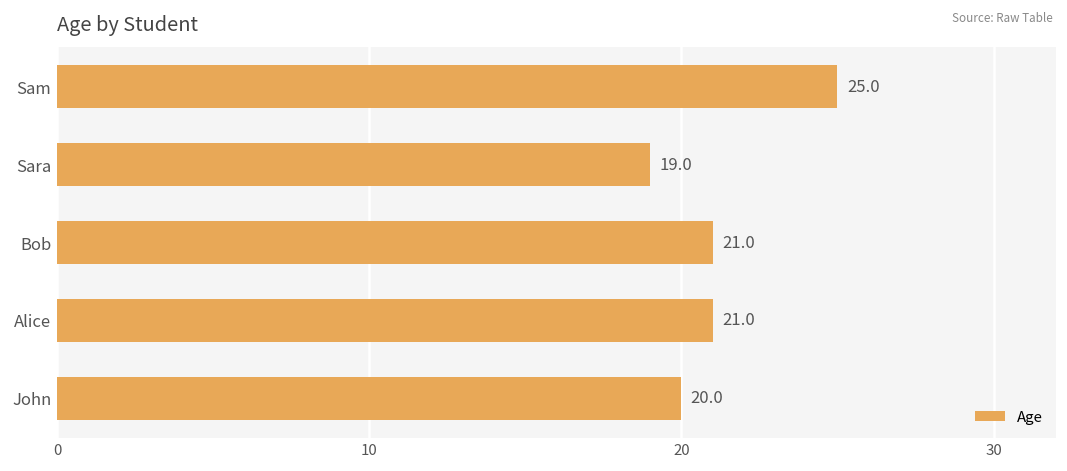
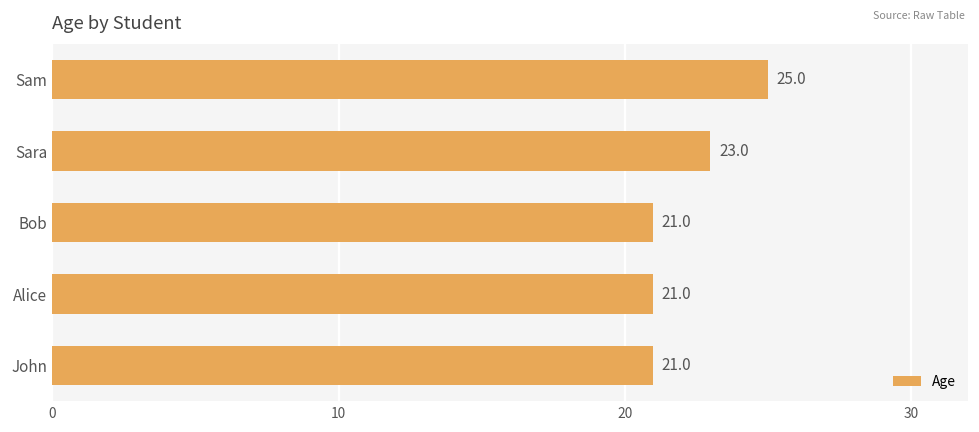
  {
    "Sam": 25.0,
-   "Sara": 19.0,
+   "Sara": 23.0,
    "Bob": 21.0,
    "Alice": 21.0,
-   "John": 20.0
+   "John": 21.0
  }
